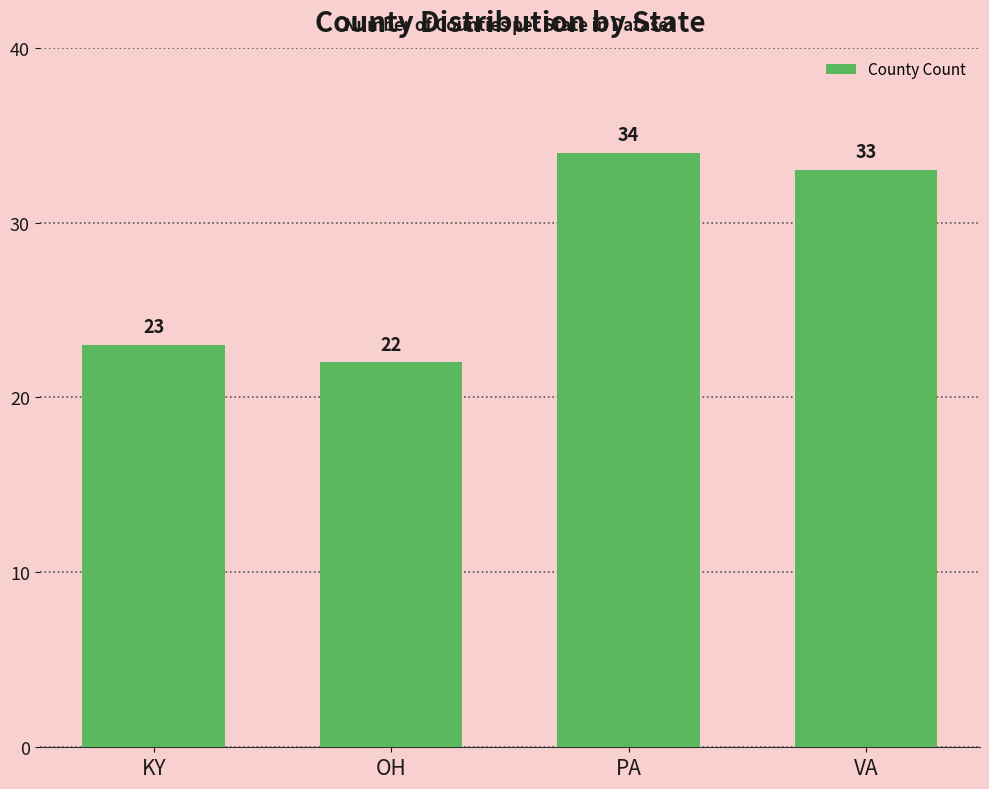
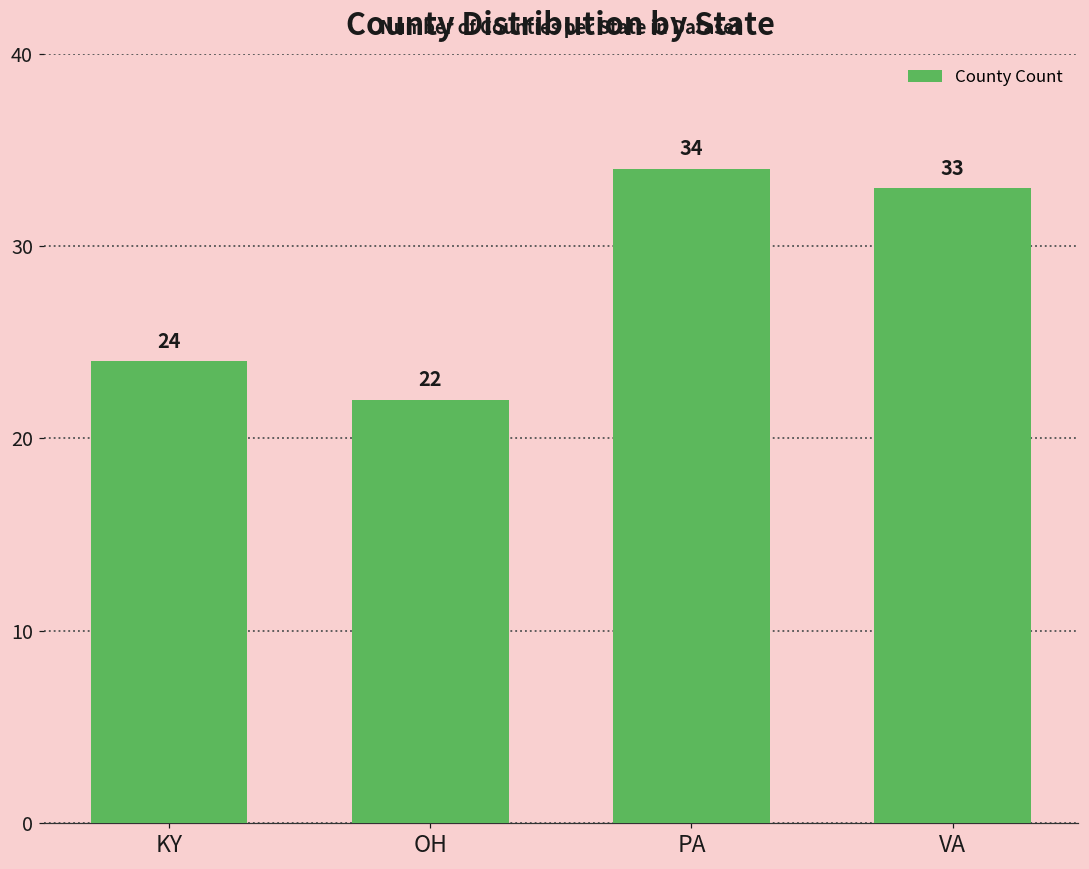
  {
-   "KY": 23,
+   "KY": 24,
    "OH": 22,
    "PA": 34,
    "VA": 33
  }
